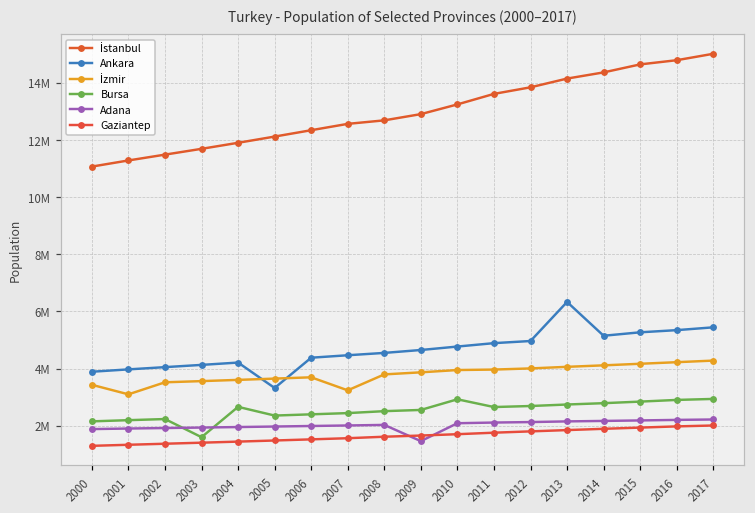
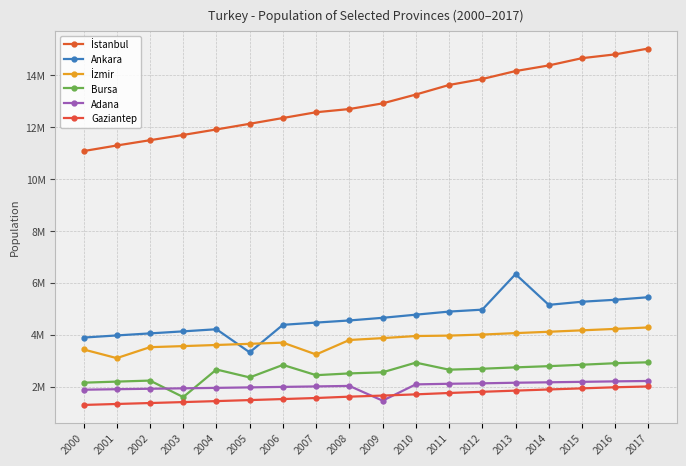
  {
    "Ankara": {
      "2000": 3900000,
      "2001": 4000000,
      "2002": 4100000,
      "2003": 4100000,
      "2004": 4200000,
      "2005": 3300000,
      "2006": 4400000,
      "2007": 4500000,
      "2008": 4500000,
      "2009": 4700000,
      "2010": 4800000,
      "2011": 4900000,
      "2012": 5000000,
      "2013": 6300000,
      "2014": 5200000,
      "2015": 5300000,
      "2016": 5300000,
      "2017": 5400000
    },
    "İzmir": {
      "2000": 3400000,
      "2001": 3100000,
      "2002": 3500000,
      "2003": 3600000,
      "2004": 3600000,
      "2005": 3600000,
      "2006": 3700000,
      "2007": 3200000,
      "2008": 3800000,
      "2009": 3900000,
      "2010": 3900000,
      "2011": 4000000,
      "2012": 4000000,
      "2013": 4100000,
      "2014": 4100000,
      "2015": 4200000,
      "2016": 4200000,
      "2017": 4300000
    },
    "Bursa": {
      "2000": 2200000,
      "2001": 2200000,
      "2002": 2200000,
      "2003": 1600000,
      "2004": 2700000,
      "2005": 2400000,
-     "2006": 2400000,
+     "2006": 2800000,
      "2007": 2400000,
      "2008": 2500000,
      "2009": 2600000,
      "2010": 2900000,
      "2011": 2700000,
      "2012": 2700000,
      "2013": 2700000,
      "2014": 2800000,
      "2015": 2800000,
      "2016": 2900000,
      "2017": 2900000
    },
    "Adana": {
      "2000": 1900000,
      "2001": 1900000,
      "2002": 1900000,
      "2003": 1900000,
      "2004": 2000000,
      "2005": 2000000,
      "2006": 2000000,
      "2007": 2000000,
      "2008": 2000000,
      "2009": 1500000,
      "2010": 2100000,
      "2011": 2100000,
      "2012": 2100000,
      "2013": 2100000,
      "2014": 2200000,
      "2015": 2200000,
      "2016": 2200000,
      "2017": 2200000
    }
  }
